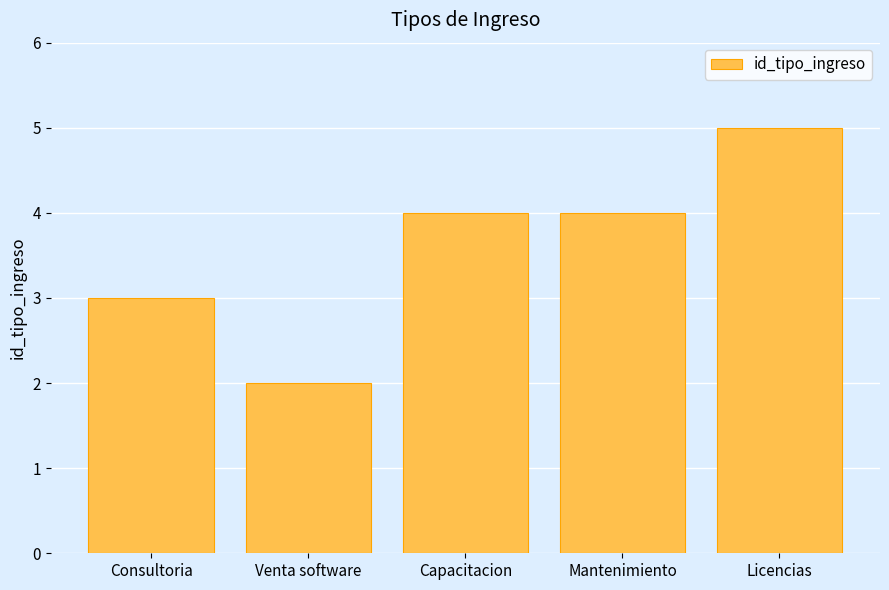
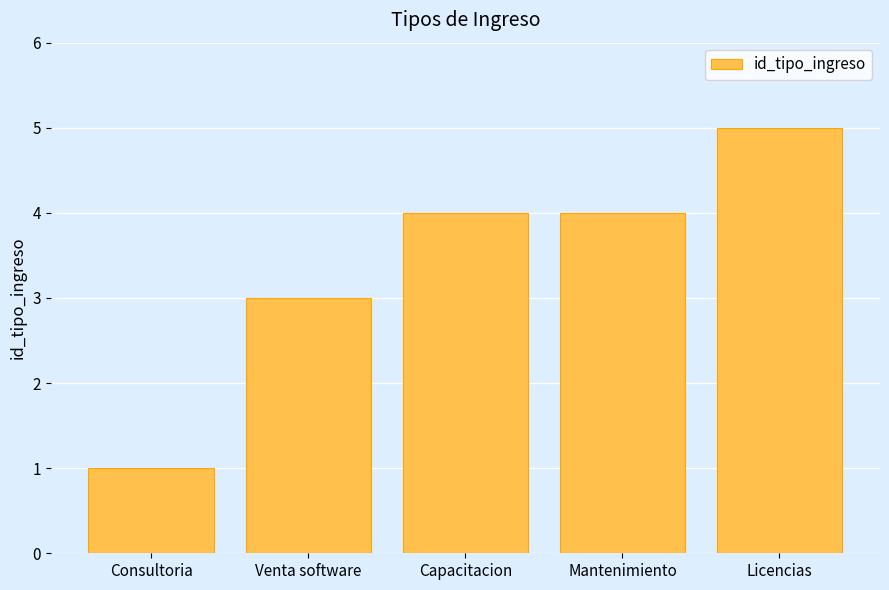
  {
-   "Consultoria": 3,
-   "Venta software": 2,
+   "Consultoria": 1,
+   "Venta software": 3,
    "Capacitacion": 4,
    "Mantenimiento": 4,
    "Licencias": 5
  }
